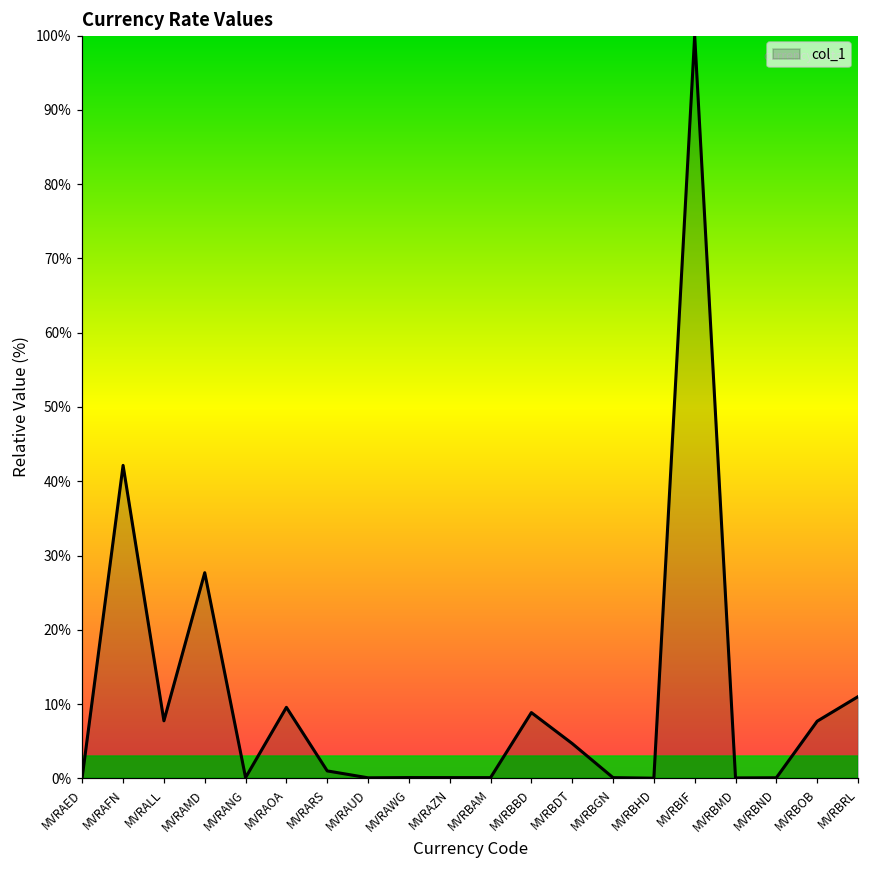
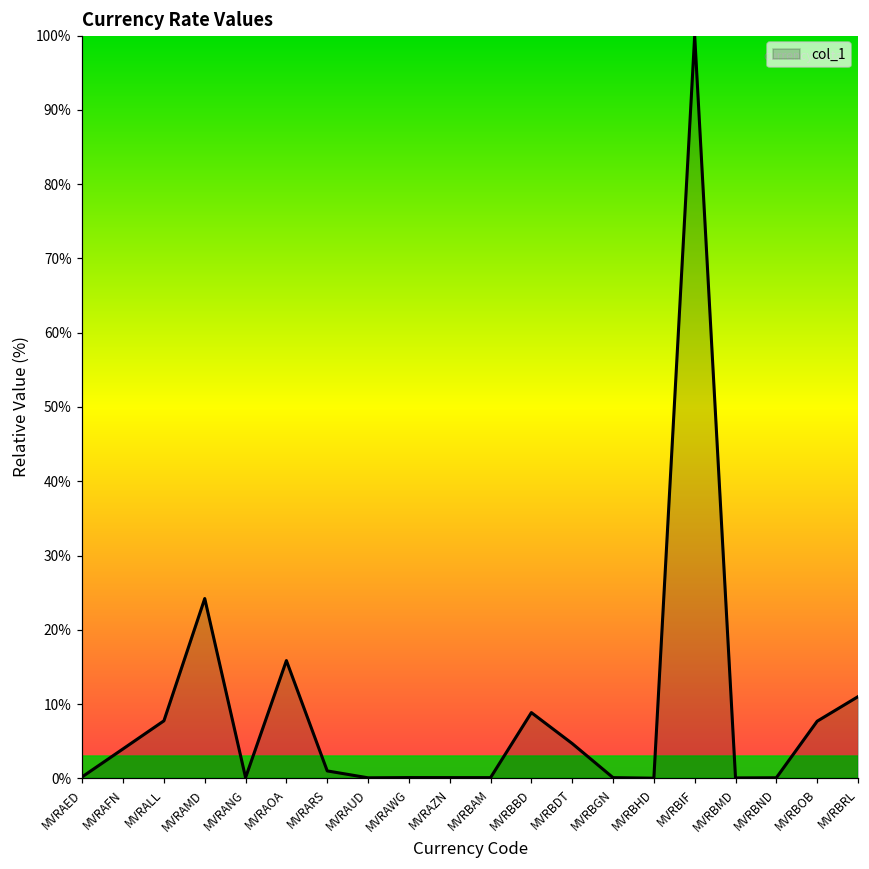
  {
-   "MVRAFN": "42%",
+   "MVRAFN": "4%",
    "MVRALL": "8%",
-   "MVRAMD": "28%",
-   "MVRAOA": "10%",
+   "MVRAMD": "24%",
+   "MVRAOA": "16%",
    "MVRBBD": "9%",
    "MVRBDT": "5%",
    "MVRBIF": "100%",
    "MVRBOB": "8%",
    "MVRBRL": "11%"
  }
